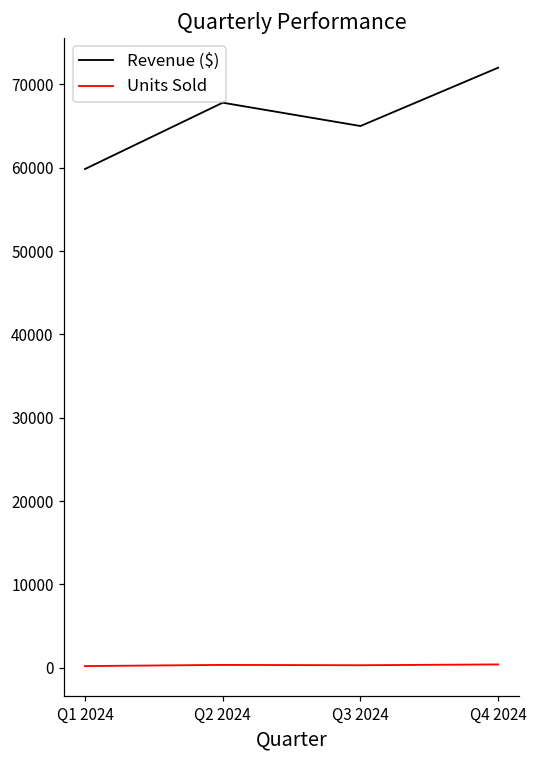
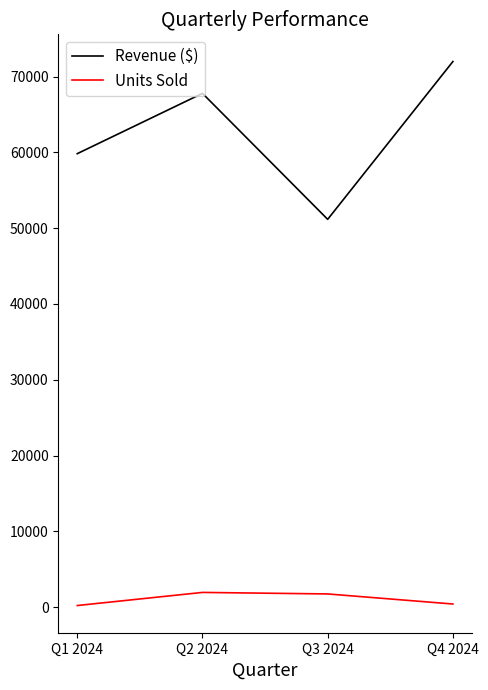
  {
    "Revenue ($)": {
      "Q1 2024": 60000,
-     "Q3 2024": 65000,
+     "Q3 2024": 51000,
      "Q4 2024": 72000
    },
    "Units Sold": {
      "Q1 2024": 0,
-     "Q2 2024": 0,
-     "Q3 2024": 0,
+     "Q2 2024": 2000,
+     "Q3 2024": 2000,
      "Q4 2024": 0
    }
  }
